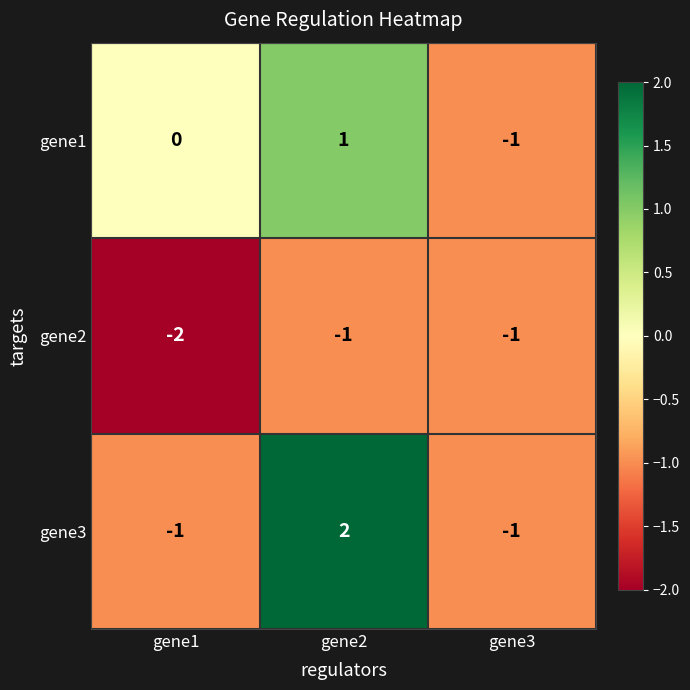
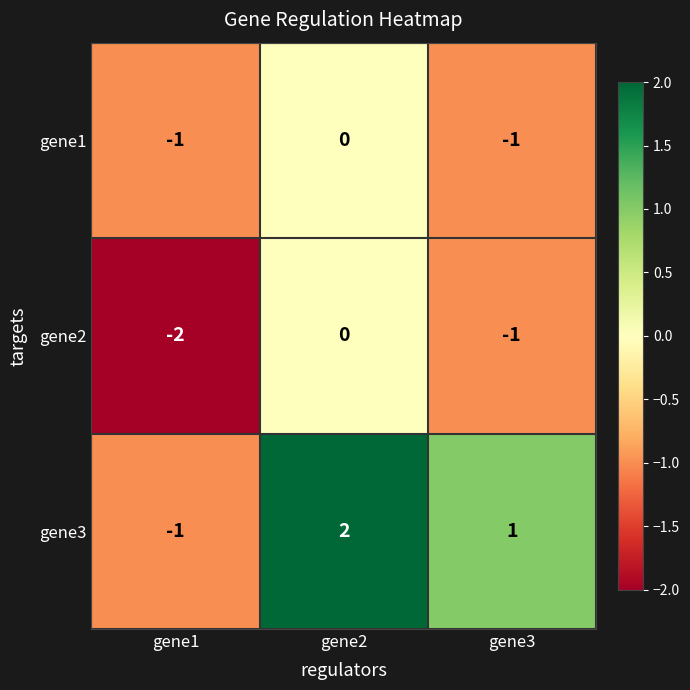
  {
    "gene1": {
-     "gene1": 0,
-     "gene2": 1,
+     "gene1": -1,
+     "gene2": 0,
      "gene3": -1
    },
    "gene2": {
      "gene1": -2,
-     "gene2": -1,
+     "gene2": 0,
      "gene3": -1
    },
    "gene3": {
      "gene1": -1,
      "gene2": 2,
-     "gene3": -1
+     "gene3": 1
    }
  }
